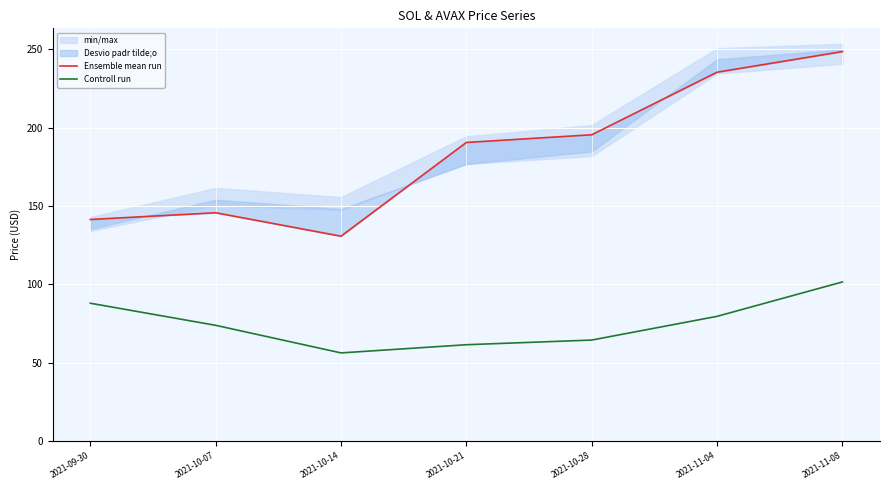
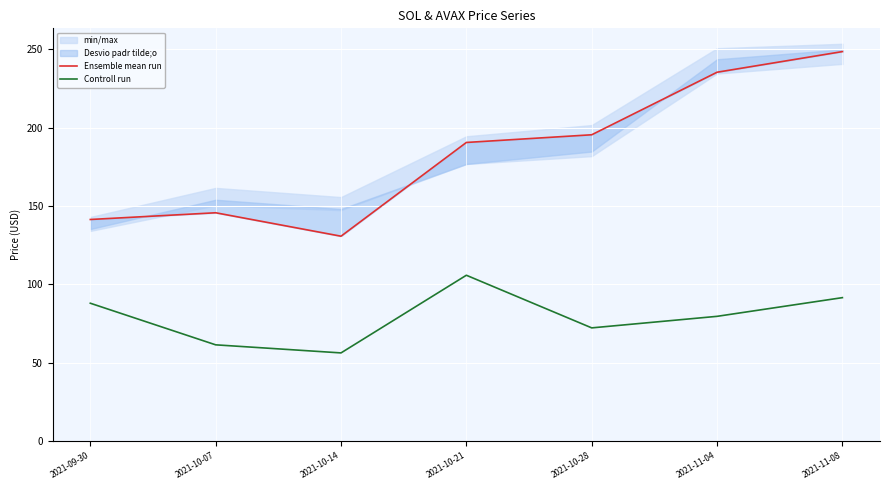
  {
    "Ensemble mean run": {
      "2021-10-07": 146,
      "2021-10-14": 131,
      "2021-11-04": 235
    },
    "Controll run": {
      "2021-09-30": 88,
-     "2021-10-07": 74,
+     "2021-10-07": 61,
      "2021-10-14": 56,
-     "2021-10-21": 62,
-     "2021-10-28": 64,
+     "2021-10-21": 106,
+     "2021-10-28": 72,
      "2021-11-04": 80,
-     "2021-11-08": 102
+     "2021-11-08": 92
    }
  }
